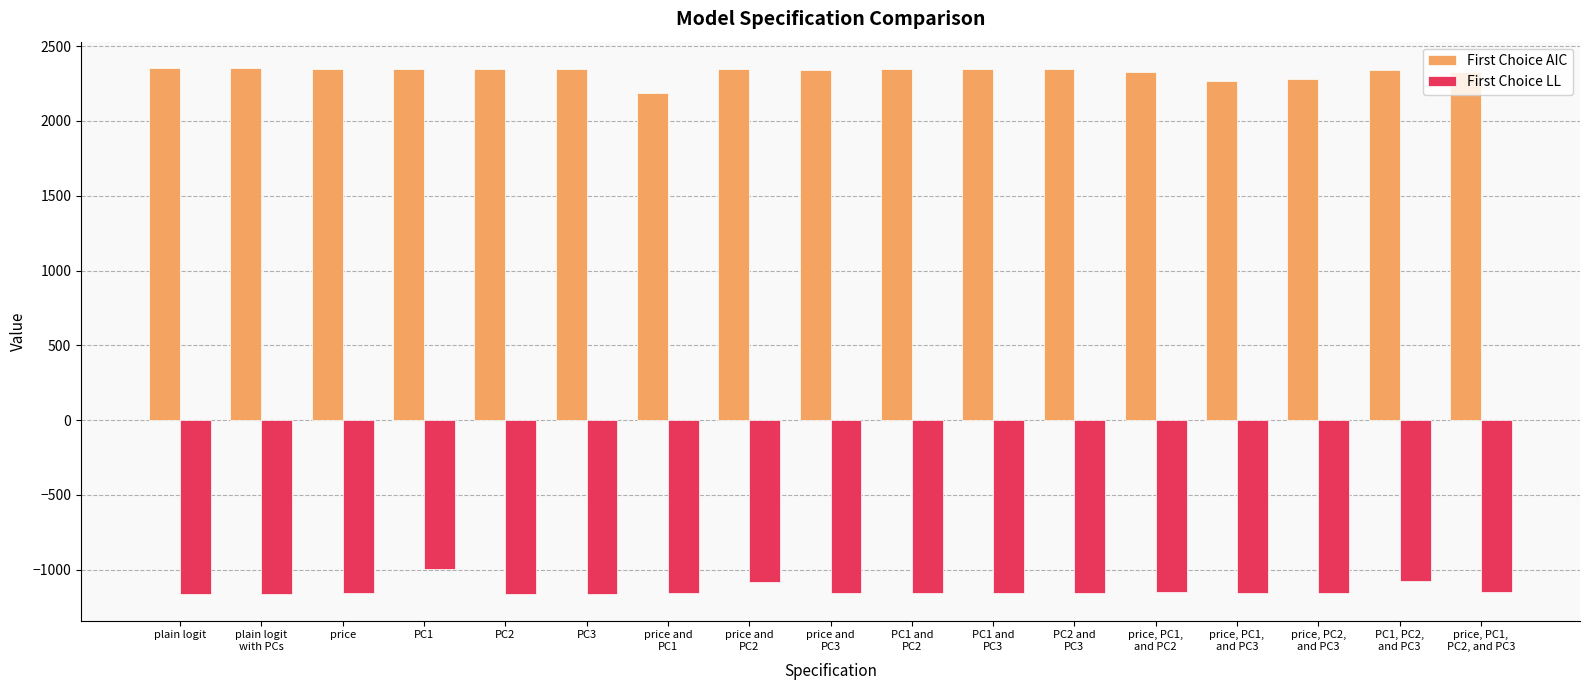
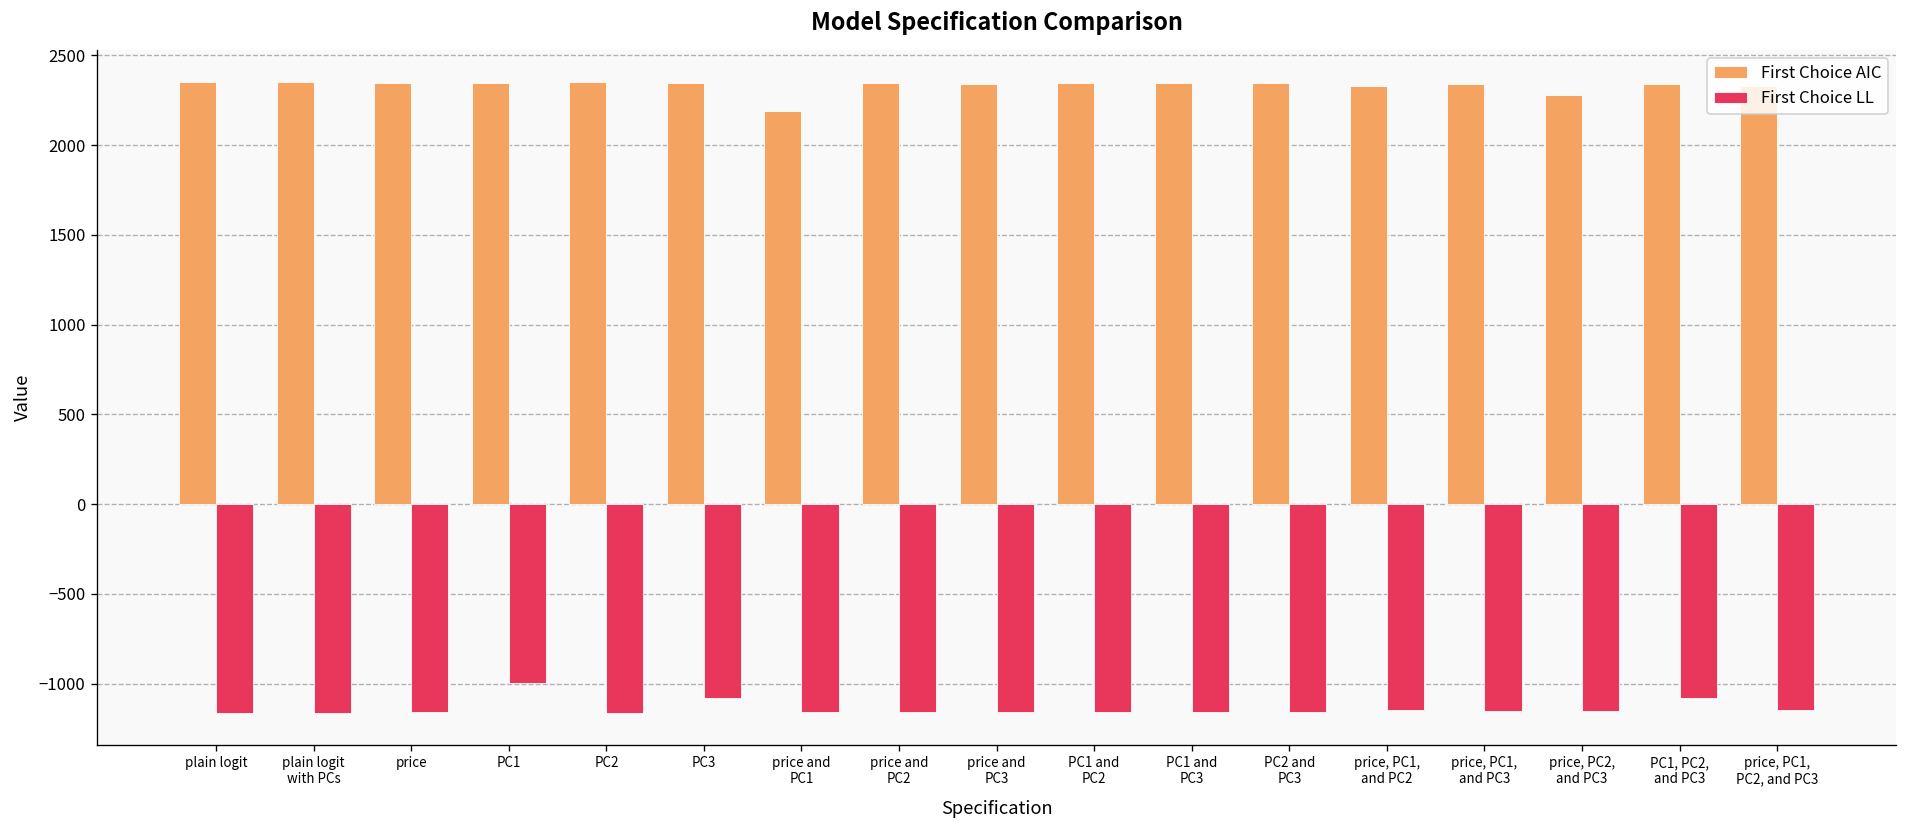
  {
    "First Choice AIC": {
      "plain logit": 2350,
      "plain logit with PCs": 2350,
      "price": 2350,
      "PC1": 2350,
      "PC2": 2350,
      "PC3": 2350,
      "price and PC1": 2190,
      "price and PC2": 2340,
      "price and PC3": 2340,
      "PC1 and PC2": 2350,
      "PC1 and PC3": 2340,
      "PC2 and PC3": 2350,
      "price, PC1, and PC2": 2330,
-     "price, PC1, and PC3": 2270,
+     "price, PC1, and PC3": 2340,
      "price, PC2, and PC3": 2280,
      "PC1, PC2, and PC3": 2340
    },
    "First Choice LL": {
      "plain logit": -1160,
      "plain logit with PCs": -1160,
      "price": -1160,
      "PC1": -1000,
      "PC2": -1160,
-     "PC3": -1160,
+     "PC3": -1080,
      "price and PC1": -1160,
-     "price and PC2": -1090,
+     "price and PC2": -1160,
      "price and PC3": -1160,
      "PC1 and PC2": -1160,
      "PC1 and PC3": -1160,
      "PC2 and PC3": -1160,
      "price, PC1, and PC2": -1150,
      "price, PC1, and PC3": -1150,
      "price, PC2, and PC3": -1150,
      "PC1, PC2, and PC3": -1080,
      "price, PC1, PC2, and PC3": -1150
    }
  }
